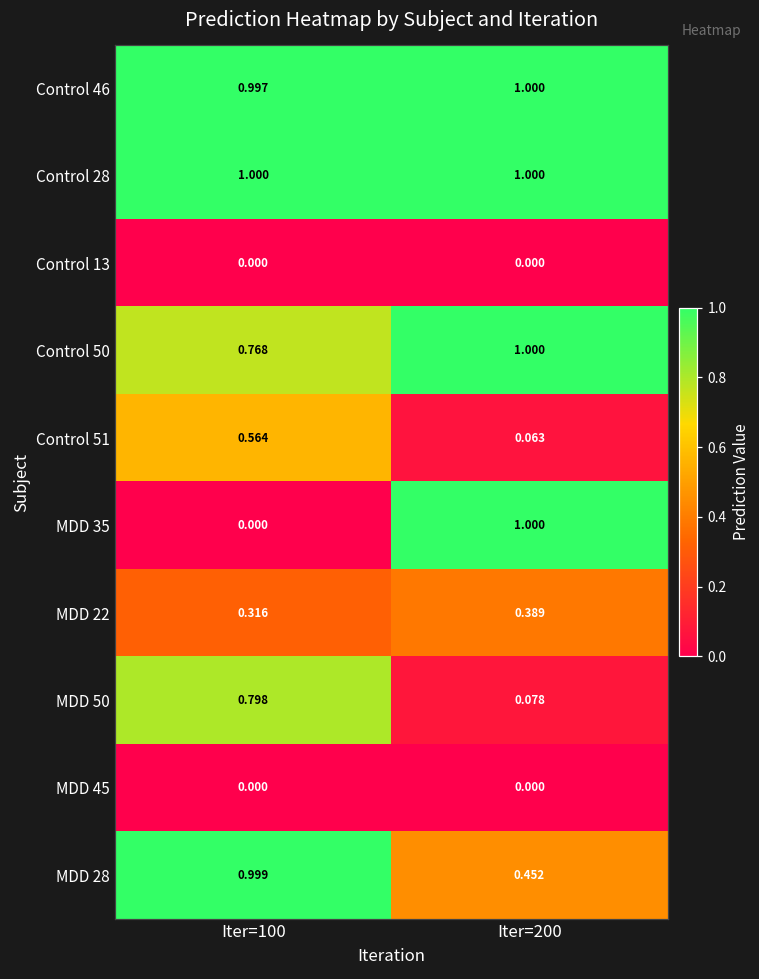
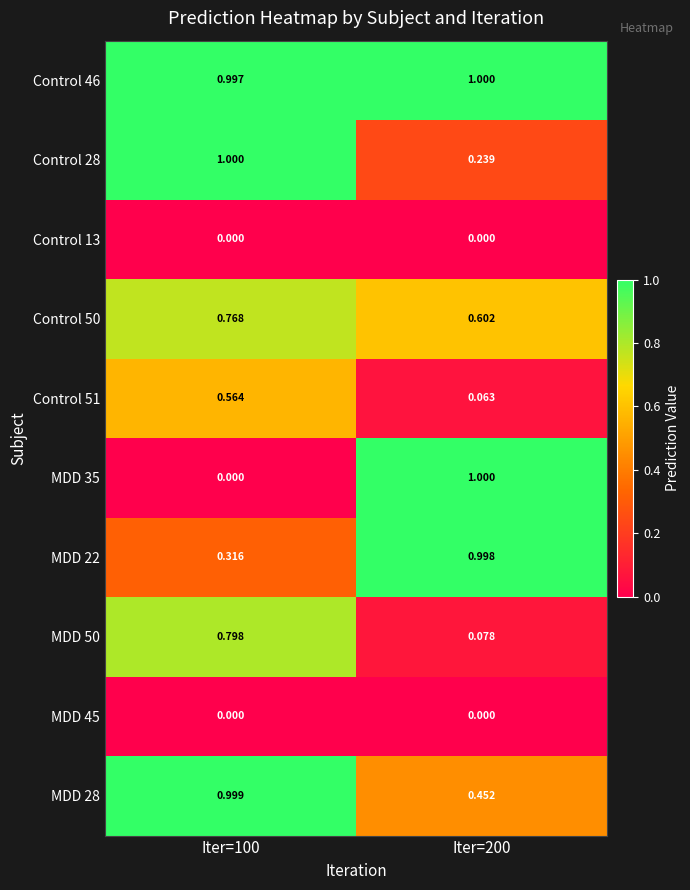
  {
    "Control 46": {
      "Iter=100": 0.997,
      "Iter=200": 1.000
    },
    "Control 28": {
      "Iter=100": 1.000,
-     "Iter=200": 1.000
+     "Iter=200": 0.239
    },
    "Control 13": {
      "Iter=100": 0.000,
      "Iter=200": 0.000
    },
    "Control 50": {
      "Iter=100": 0.768,
-     "Iter=200": 1.000
+     "Iter=200": 0.602
    },
    "Control 51": {
      "Iter=100": 0.564,
      "Iter=200": 0.063
    },
    "MDD 35": {
      "Iter=100": 0.000,
      "Iter=200": 1.000
    },
    "MDD 22": {
      "Iter=100": 0.316,
-     "Iter=200": 0.389
+     "Iter=200": 0.998
    },
    "MDD 50": {
      "Iter=100": 0.798,
      "Iter=200": 0.078
    },
    "MDD 45": {
      "Iter=100": 0.000,
      "Iter=200": 0.000
    },
    "MDD 28": {
      "Iter=100": 0.999,
      "Iter=200": 0.452
    }
  }
